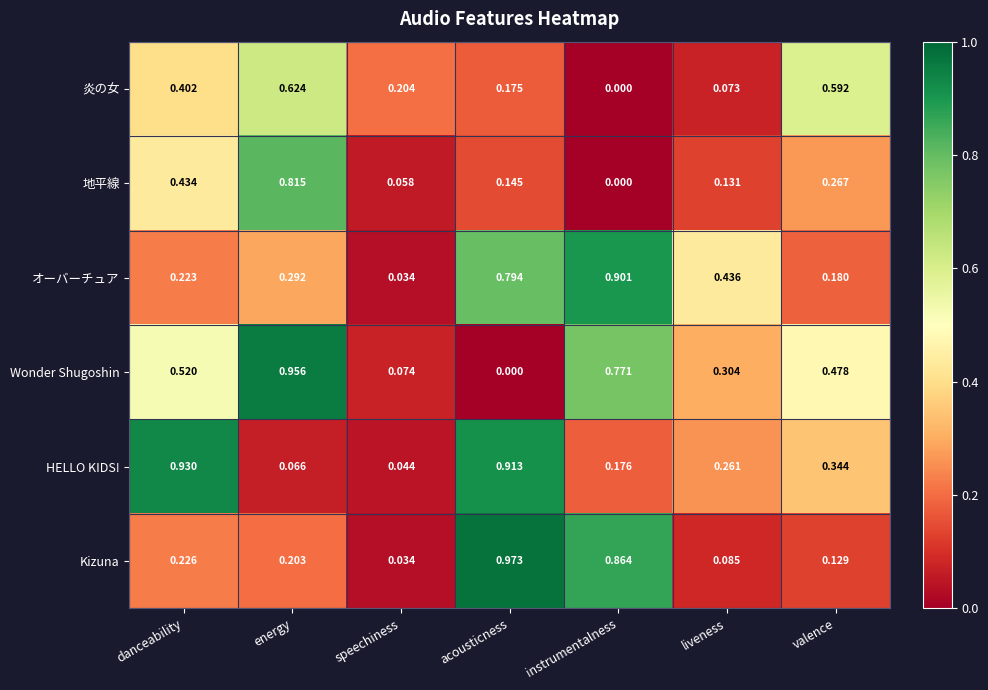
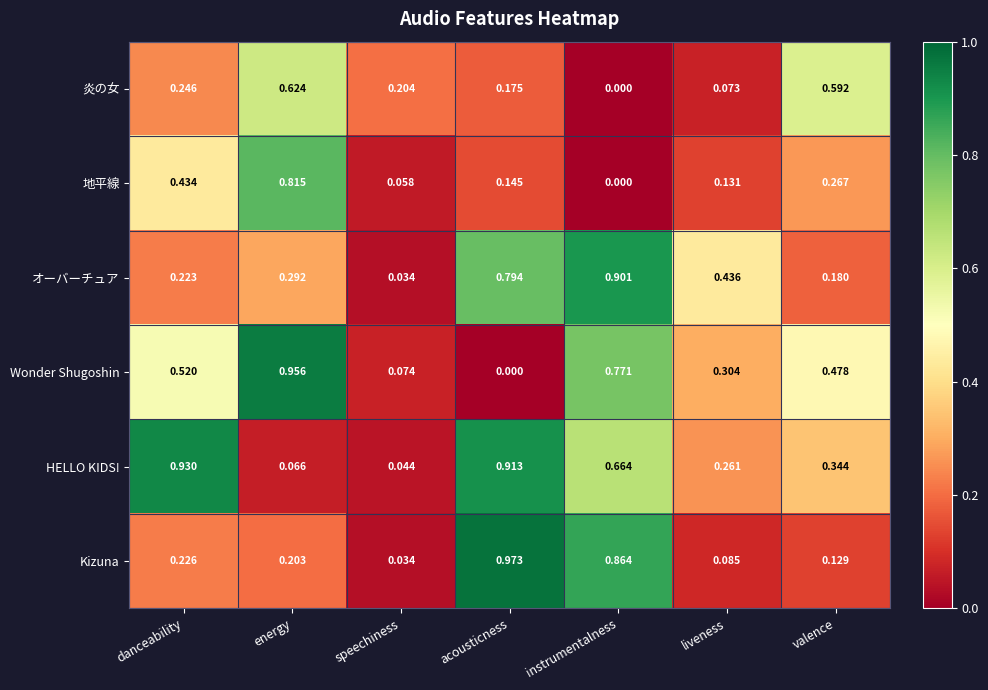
  {
    "炎の女": {
-     "danceability": 0.402,
+     "danceability": 0.246,
      "energy": 0.624,
      "speechiness": 0.204,
      "acousticness": 0.175,
      "instrumentalness": 0.000,
      "liveness": 0.073,
      "valence": 0.592
    },
    "地平線": {
      "danceability": 0.434,
      "energy": 0.815,
      "speechiness": 0.058,
      "acousticness": 0.145,
      "instrumentalness": 0.000,
      "liveness": 0.131,
      "valence": 0.267
    },
    "オーバーチュア": {
      "danceability": 0.223,
      "energy": 0.292,
      "speechiness": 0.034,
      "acousticness": 0.794,
      "instrumentalness": 0.901,
      "liveness": 0.436,
      "valence": 0.180
    },
    "Wonder Shugoshin": {
      "danceability": 0.520,
      "energy": 0.956,
      "speechiness": 0.074,
      "acousticness": 0.000,
      "instrumentalness": 0.771,
      "liveness": 0.304,
      "valence": 0.478
    },
    "HELLO KIDS!": {
      "danceability": 0.930,
      "energy": 0.066,
      "speechiness": 0.044,
      "acousticness": 0.913,
-     "instrumentalness": 0.176,
+     "instrumentalness": 0.664,
      "liveness": 0.261,
      "valence": 0.344
    },
    "Kizuna": {
      "danceability": 0.226,
      "energy": 0.203,
      "speechiness": 0.034,
      "acousticness": 0.973,
      "instrumentalness": 0.864,
      "liveness": 0.085,
      "valence": 0.129
    }
  }
